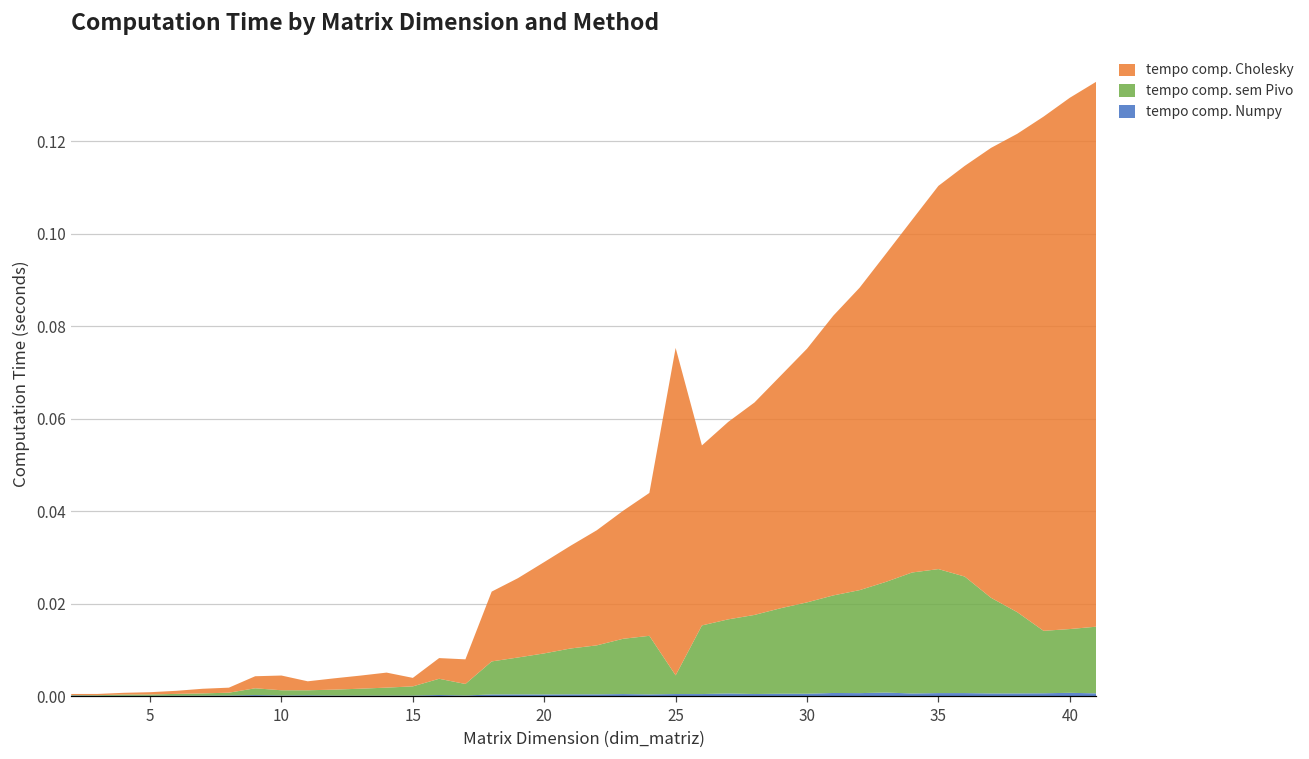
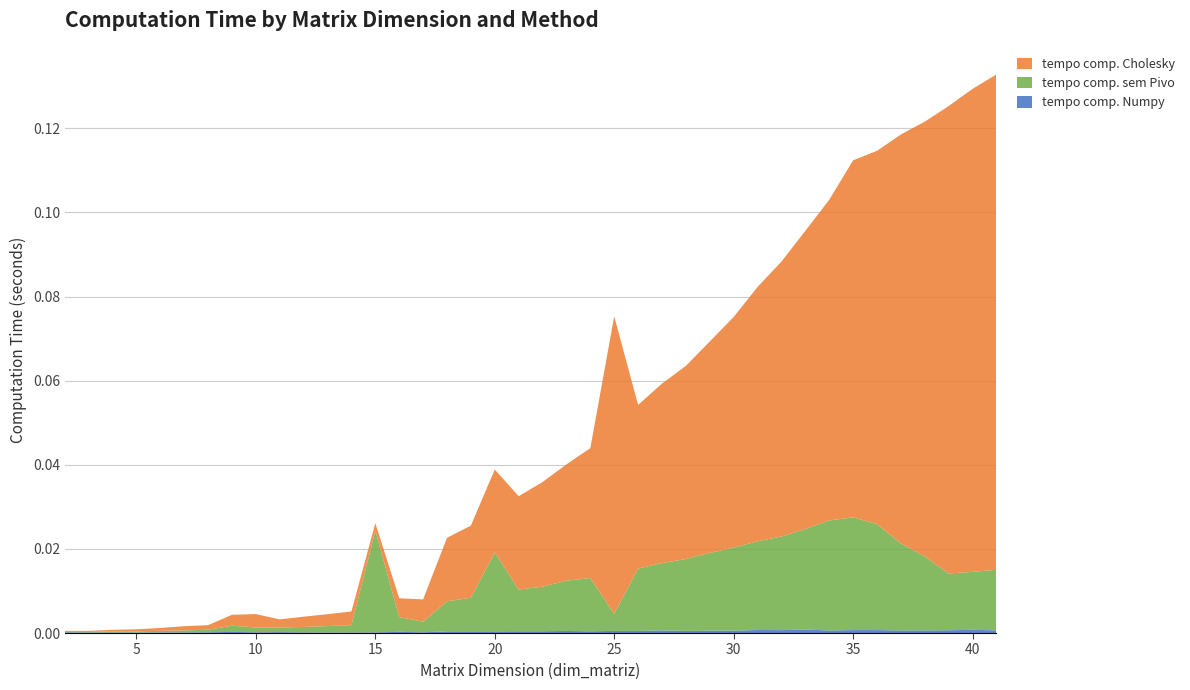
  {
    "tempo comp. Numpy": {
      "35": 0.001,
      "40": 0.001
    },
    "tempo comp. sem Pivo": {
      "10": 0.001,
-     "15": 0.002,
-     "20": 0.009,
+     "15": 0.024,
+     "20": 0.019,
      "25": 0.004,
      "30": 0.020,
      "35": 0.027,
      "40": 0.014
    },
    "tempo comp. Cholesky": {
      "10": 0.003,
      "15": 0.002,
      "20": 0.020,
      "25": 0.071,
      "30": 0.055,
-     "35": 0.083,
+     "35": 0.085,
      "40": 0.115
    }
  }
